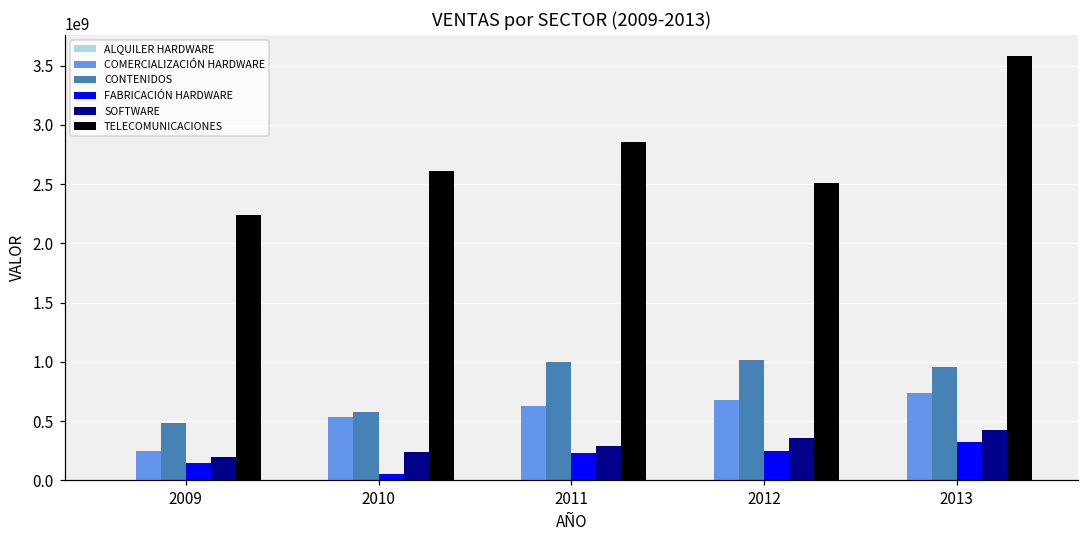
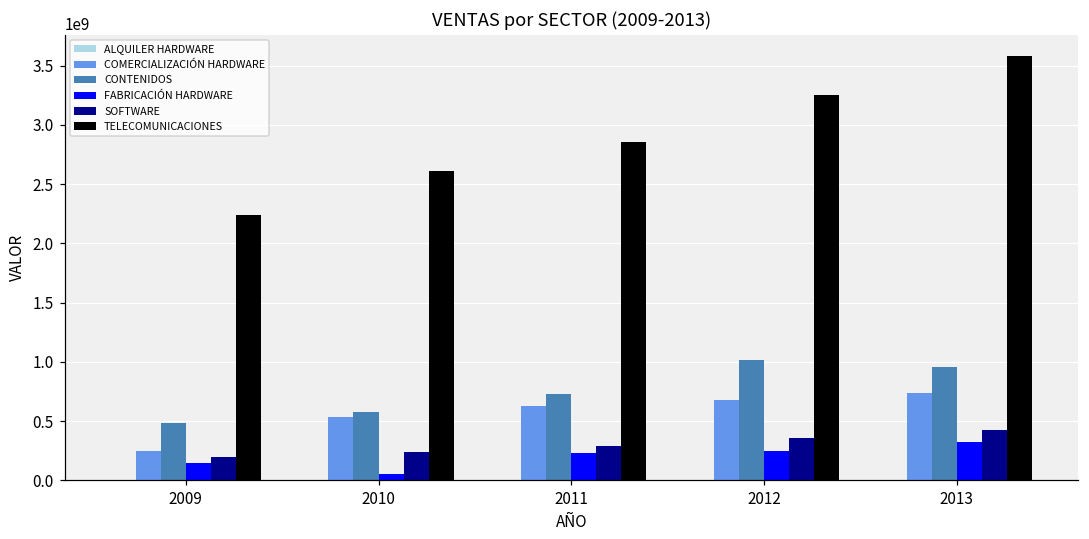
  {
    "COMERCIALIZACIÓN HARDWARE": {
      "2009": 250000000,
      "2010": 540000000,
      "2011": 630000000,
      "2012": 680000000,
      "2013": 740000000
    },
    "CONTENIDOS": {
      "2009": 490000000,
      "2010": 580000000,
-     "2011": 1000000000,
+     "2011": 730000000,
      "2012": 1010000000,
      "2013": 960000000
    },
    "FABRICACIÓN HARDWARE": {
      "2009": 150000000,
      "2010": 60000000,
      "2011": 230000000,
      "2012": 250000000,
      "2013": 330000000
    },
    "SOFTWARE": {
      "2009": 200000000,
      "2010": 240000000,
      "2011": 290000000,
      "2012": 360000000,
      "2013": 430000000
    },
    "TELECOMUNICACIONES": {
      "2009": 2240000000,
      "2010": 2610000000,
      "2011": 2860000000,
-     "2012": 2510000000,
+     "2012": 3250000000,
      "2013": 3580000000
    }
  }
